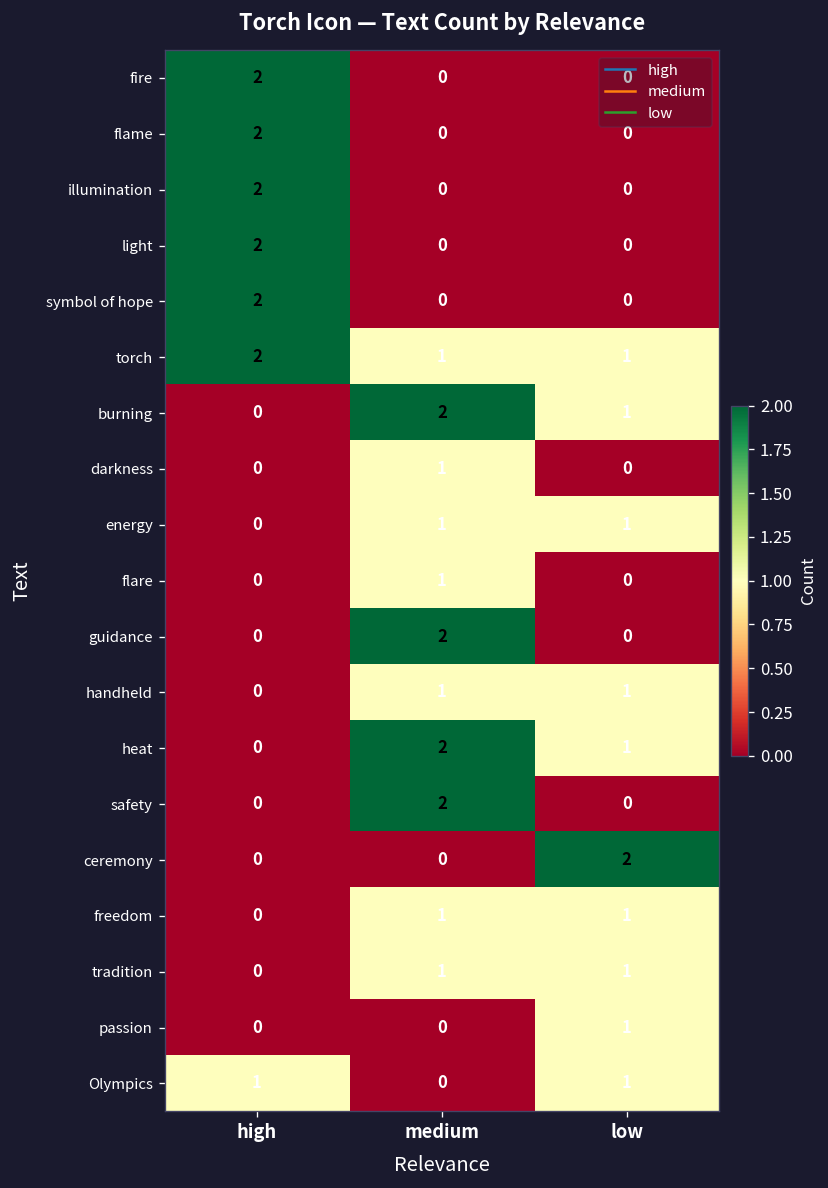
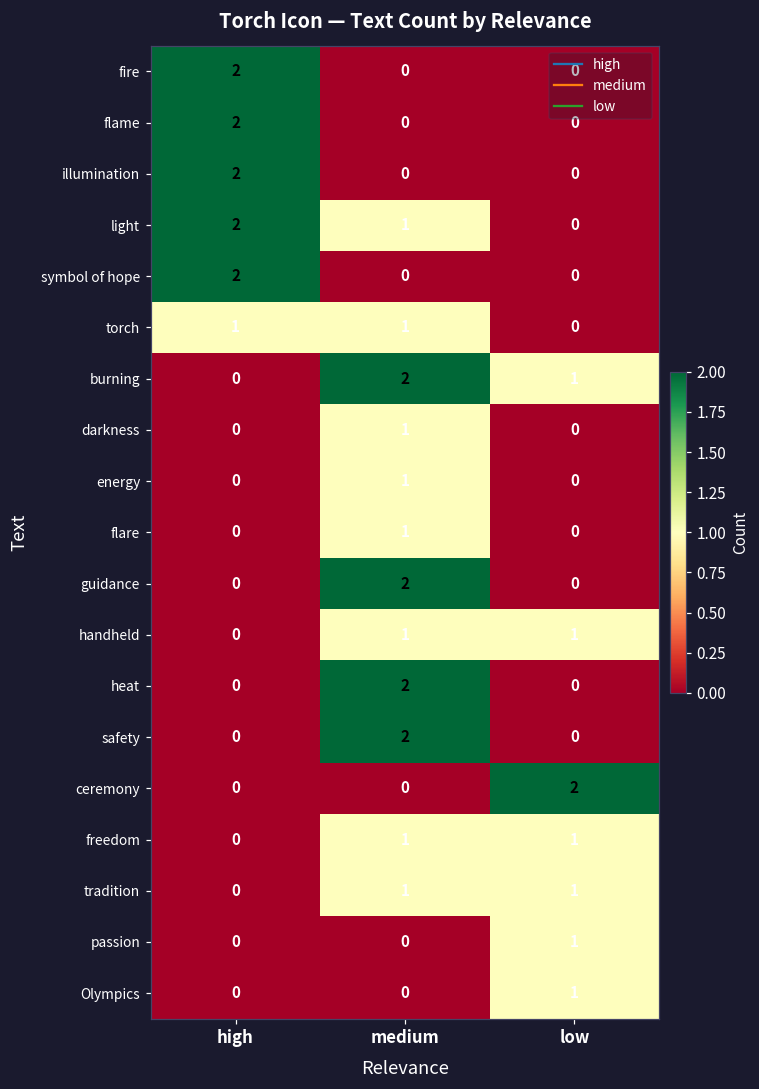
  {
    "fire": {
      "high": 2,
      "medium": 0
    },
    "flame": {
      "high": 2,
      "medium": 0
    },
    "illumination": {
      "high": 2,
      "medium": 0,
      "low": 0
    },
    "light": {
      "high": 2,
-     "medium": 0,
+     "medium": 1,
      "low": 0
    },
    "symbol of hope": {
      "high": 2,
      "medium": 0,
      "low": 0
    },
    "torch": {
-     "high": 2,
+     "high": 1,
      "medium": 1,
-     "low": 1
+     "low": 0
    },
    "burning": {
      "high": 0,
      "medium": 2,
      "low": 1
    },
    "darkness": {
      "high": 0,
      "medium": 1,
      "low": 0
    },
    "energy": {
      "high": 0,
      "medium": 1,
-     "low": 1
+     "low": 0
    },
    "flare": {
      "high": 0,
      "medium": 1,
      "low": 0
    },
    "guidance": {
      "high": 0,
      "medium": 2,
      "low": 0
    },
    "handheld": {
      "high": 0,
      "medium": 1,
      "low": 1
    },
    "heat": {
      "high": 0,
      "medium": 2,
-     "low": 1
+     "low": 0
    },
    "safety": {
      "high": 0,
      "medium": 2,
      "low": 0
    },
    "ceremony": {
      "high": 0,
      "medium": 0,
      "low": 2
    },
    "freedom": {
      "high": 0,
      "medium": 1,
      "low": 1
    },
    "tradition": {
      "high": 0,
      "medium": 1,
      "low": 1
    },
    "passion": {
      "high": 0,
      "medium": 0,
      "low": 1
    },
    "Olympics": {
-     "high": 1,
+     "high": 0,
      "medium": 0,
      "low": 1
    }
  }
